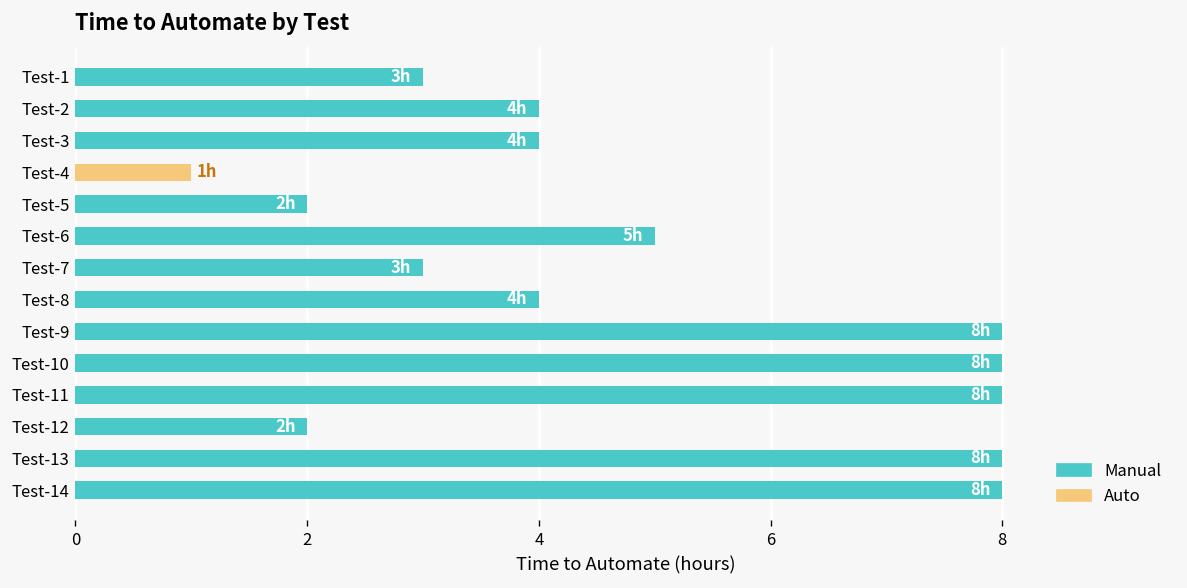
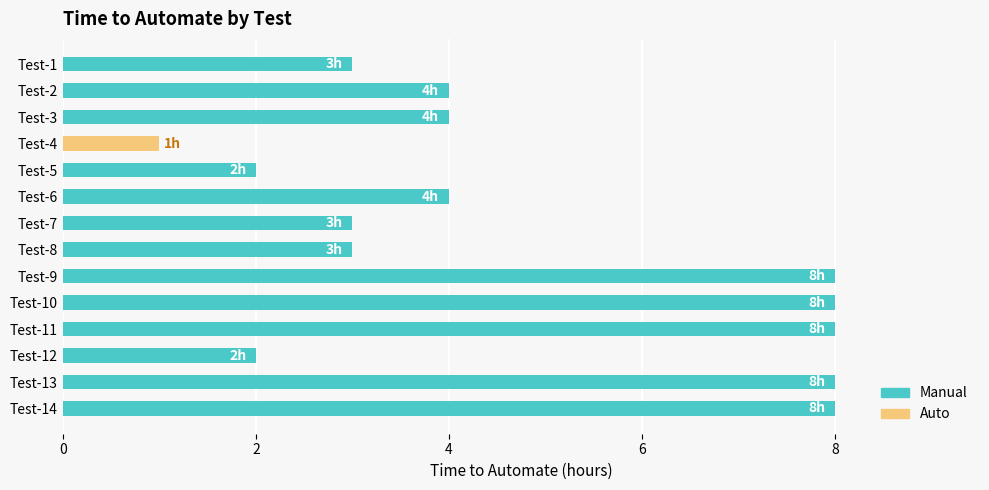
  {
    "Test-1": "3h",
    "Test-2": "4h",
    "Test-3": "4h",
    "Test-4": "1h",
    "Test-5": "2h",
-   "Test-6": "5h",
+   "Test-6": "4h",
    "Test-7": "3h",
-   "Test-8": "4h",
+   "Test-8": "3h",
    "Test-9": "8h",
    "Test-10": "8h",
    "Test-11": "8h",
    "Test-12": "2h",
    "Test-13": "8h",
    "Test-14": "8h"
  }
